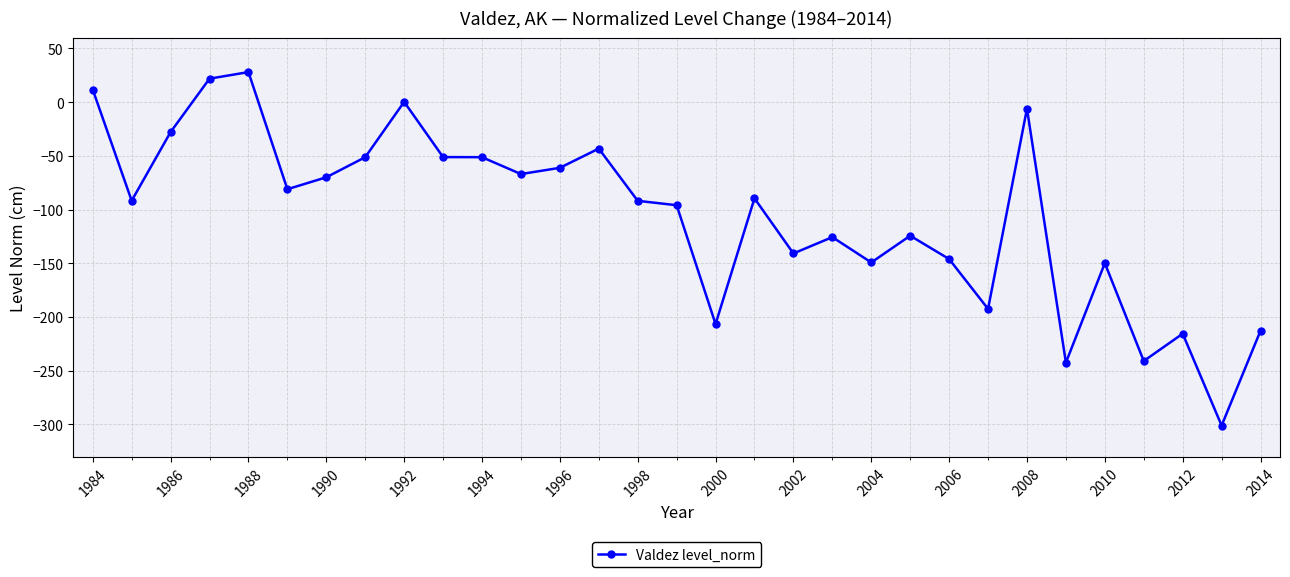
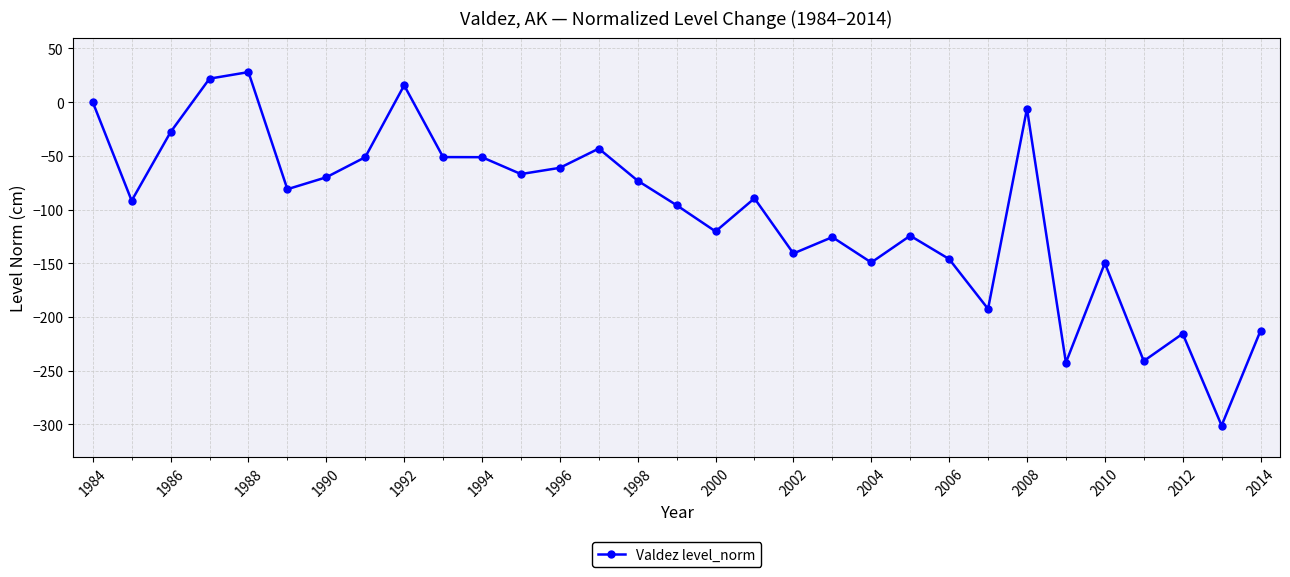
  {
-   "1984": 12,
+   "1984": 0,
    "1986": -28,
    "1988": 28,
    "1990": -70,
-   "1992": 0,
+   "1992": 16,
    "1994": -51,
    "1996": -61,
-   "1998": -92,
-   "2000": -207,
+   "1998": -73,
+   "2000": -120,
    "2002": -141,
    "2004": -149,
    "2006": -146,
    "2008": -6,
    "2010": -150,
    "2012": -216,
    "2014": -213
  }
